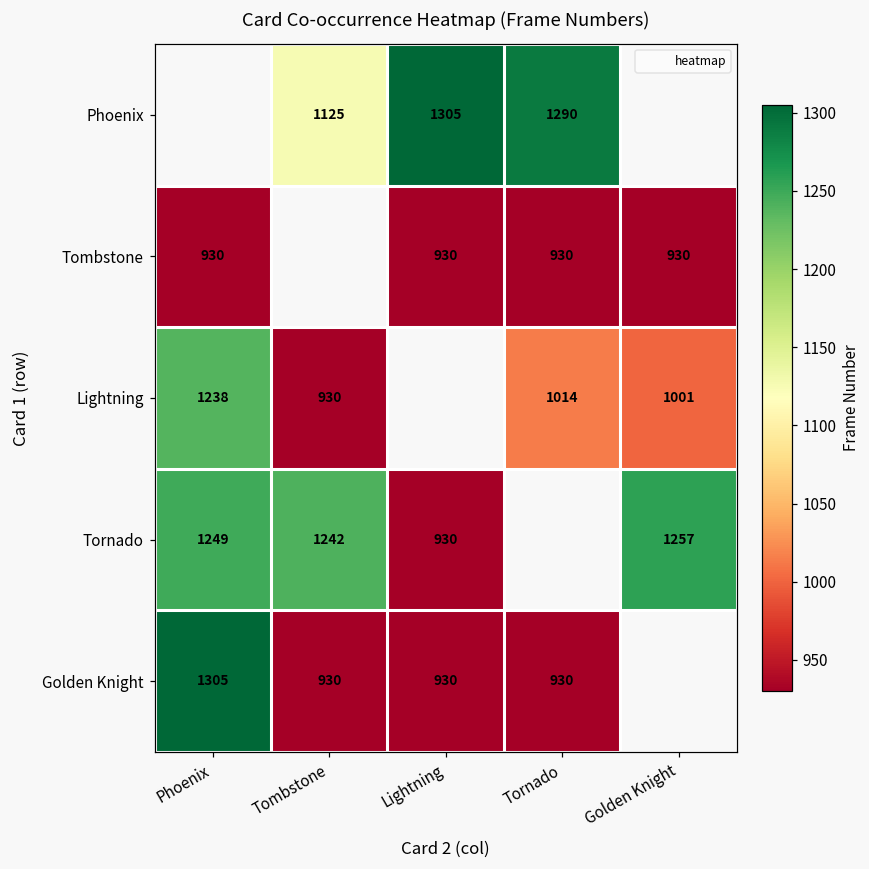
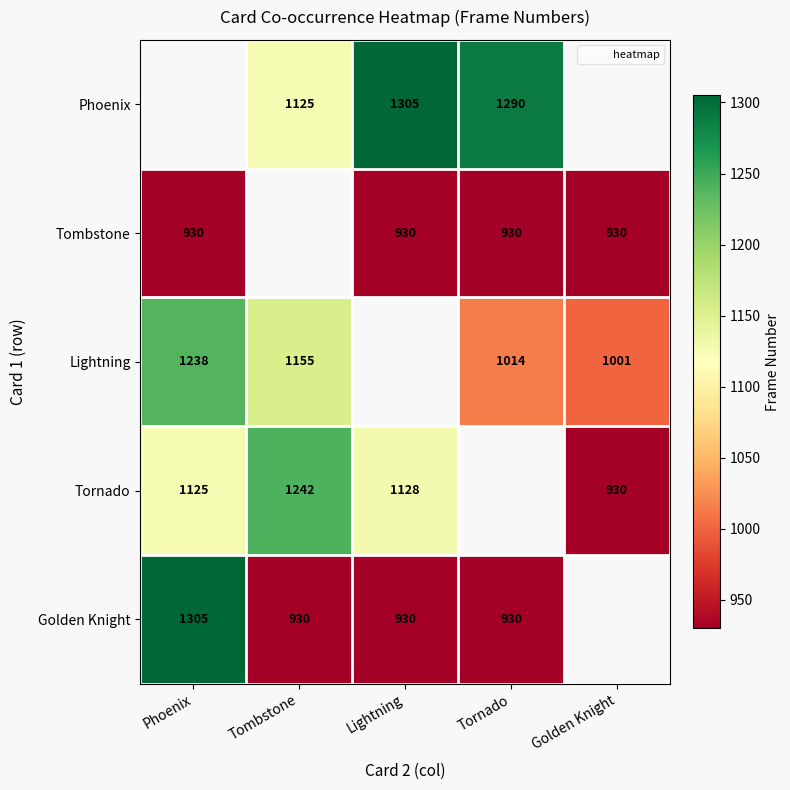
  {
    "Phoenix": {
      "Tombstone": 1125,
      "Lightning": 1305,
      "Tornado": 1290
    },
    "Tombstone": {
      "Phoenix": 930,
      "Lightning": 930,
      "Tornado": 930,
      "Golden Knight": 930
    },
    "Lightning": {
      "Phoenix": 1238,
-     "Tombstone": 930,
+     "Tombstone": 1155,
      "Tornado": 1014,
      "Golden Knight": 1001
    },
    "Tornado": {
-     "Phoenix": 1249,
+     "Phoenix": 1125,
      "Tombstone": 1242,
-     "Lightning": 930,
-     "Golden Knight": 1257
+     "Lightning": 1128,
+     "Golden Knight": 930
    },
    "Golden Knight": {
      "Phoenix": 1305,
      "Tombstone": 930,
      "Lightning": 930,
      "Tornado": 930
    }
  }
